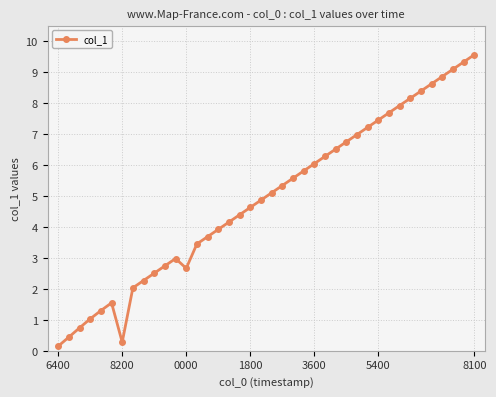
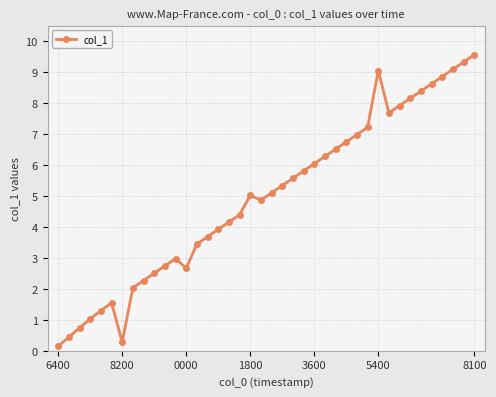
  {
    "6400": 0.1,
    "8200": 0.3,
    "0000": 2.7,
-   "1800": 4.6,
+   "1800": 5.0,
    "3600": 6.0,
-   "5400": 7.4,
+   "5400": 9.0,
    "8100": 9.6
  }
